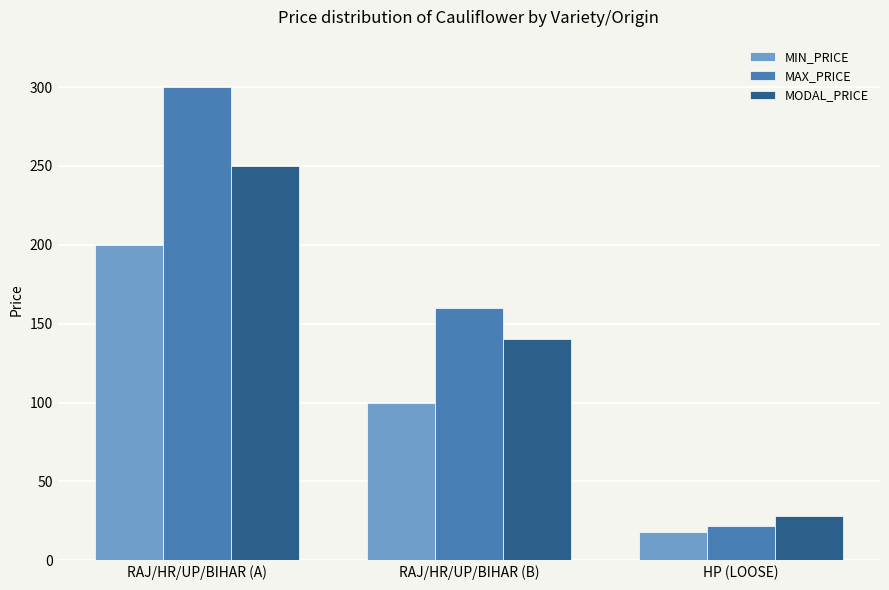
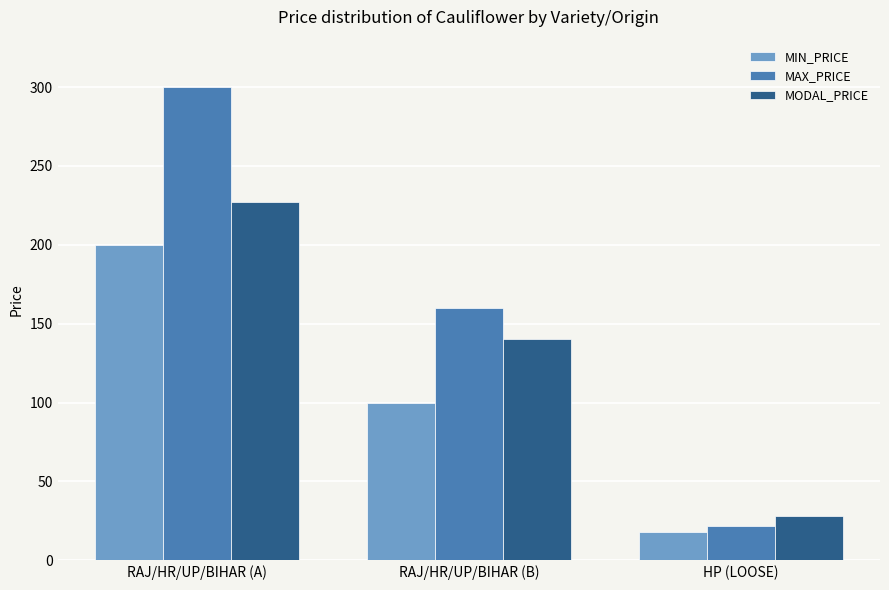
  {
    "MODAL_PRICE": {
-     "RAJ/HR/UP/BIHAR (A)": 250,
+     "RAJ/HR/UP/BIHAR (A)": 227,
      "RAJ/HR/UP/BIHAR (B)": 140,
      "HP (LOOSE)": 28
    }
  }
